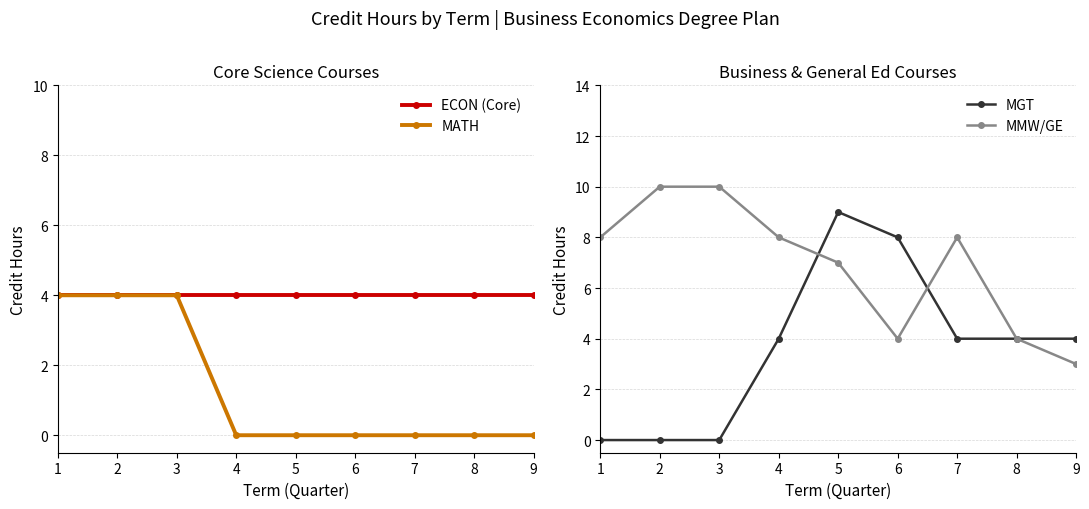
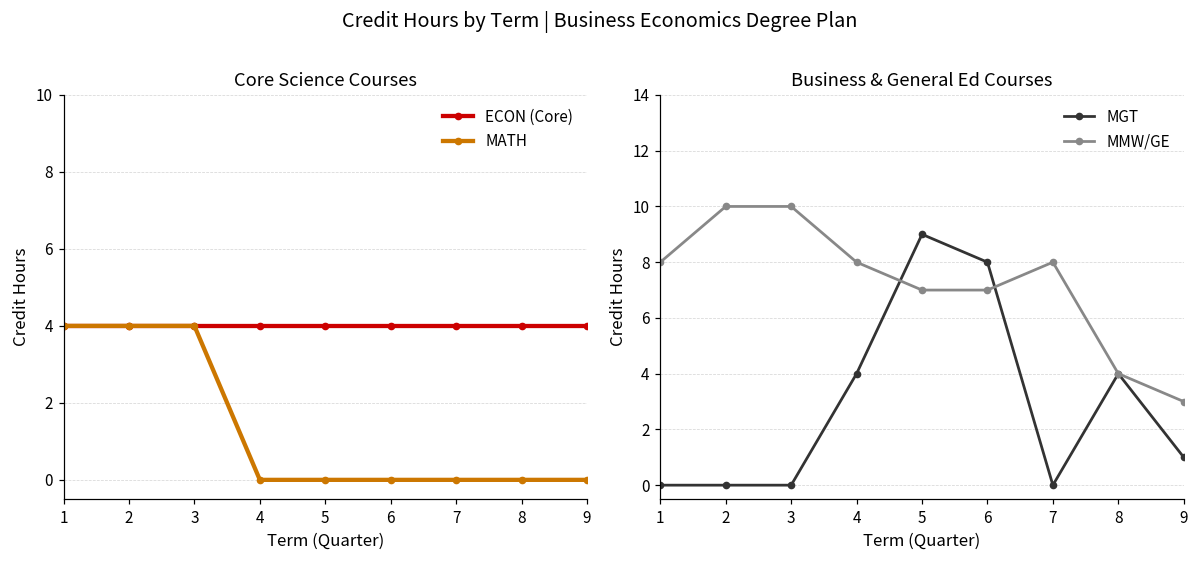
  {
    "Core Science Courses": {
      "ECON (Core)": {
        "4": 4.0,
        "5": 4.0,
        "6": 4.0,
        "7": 4.0,
        "8": 4.0,
        "9": 4.0
      },
      "MATH": {
        "4": 0.0,
        "5": 0.0,
        "6": 0.0,
        "7": 0.0,
        "8": 0.0,
        "9": 0.0
      }
    },
    "Business & General Ed Courses": {
      "MGT": {
        "1": 0,
        "2": 0,
        "3": 0,
        "4": 4,
        "5": 9,
        "6": 8,
-       "7": 4,
-       "9": 4
+       "7": 0,
+       "9": 1
      },
      "MMW/GE": {
        "1": 8,
        "2": 10,
        "3": 10,
        "4": 8,
        "5": 7,
-       "6": 4,
+       "6": 7,
        "7": 8,
        "9": 3
      }
    }
  }
